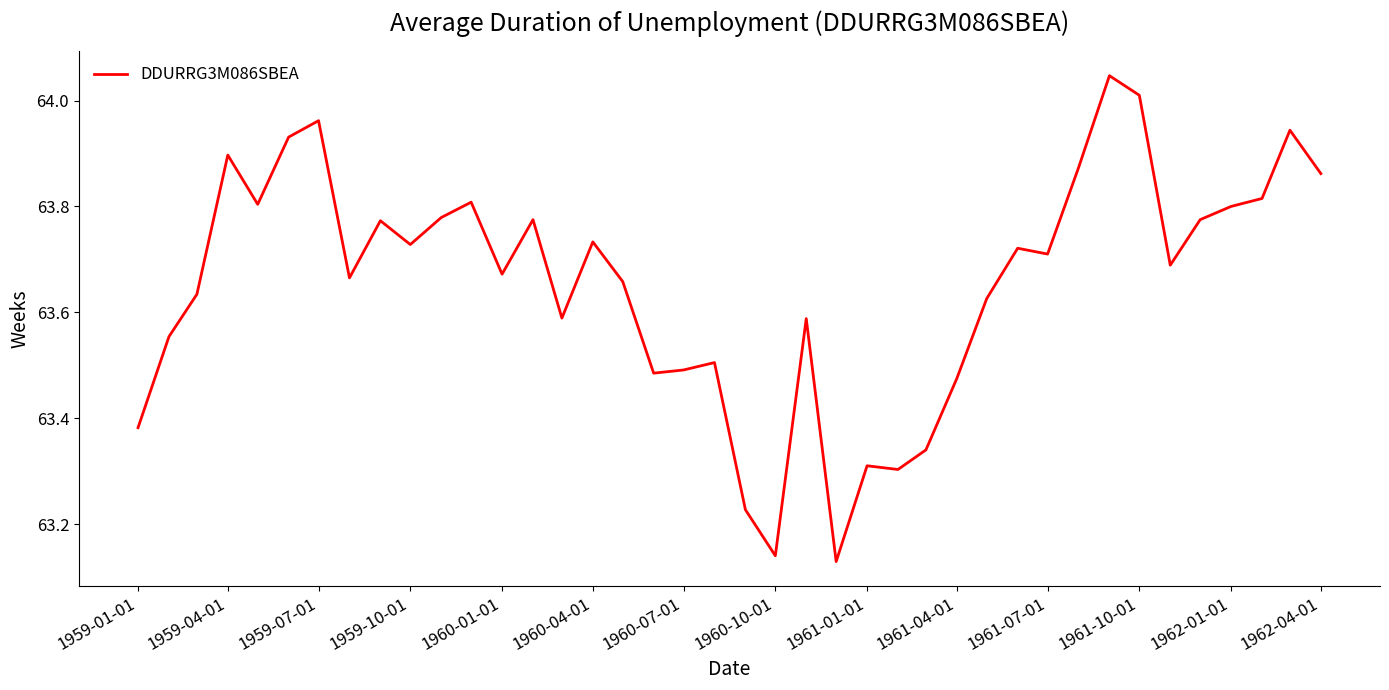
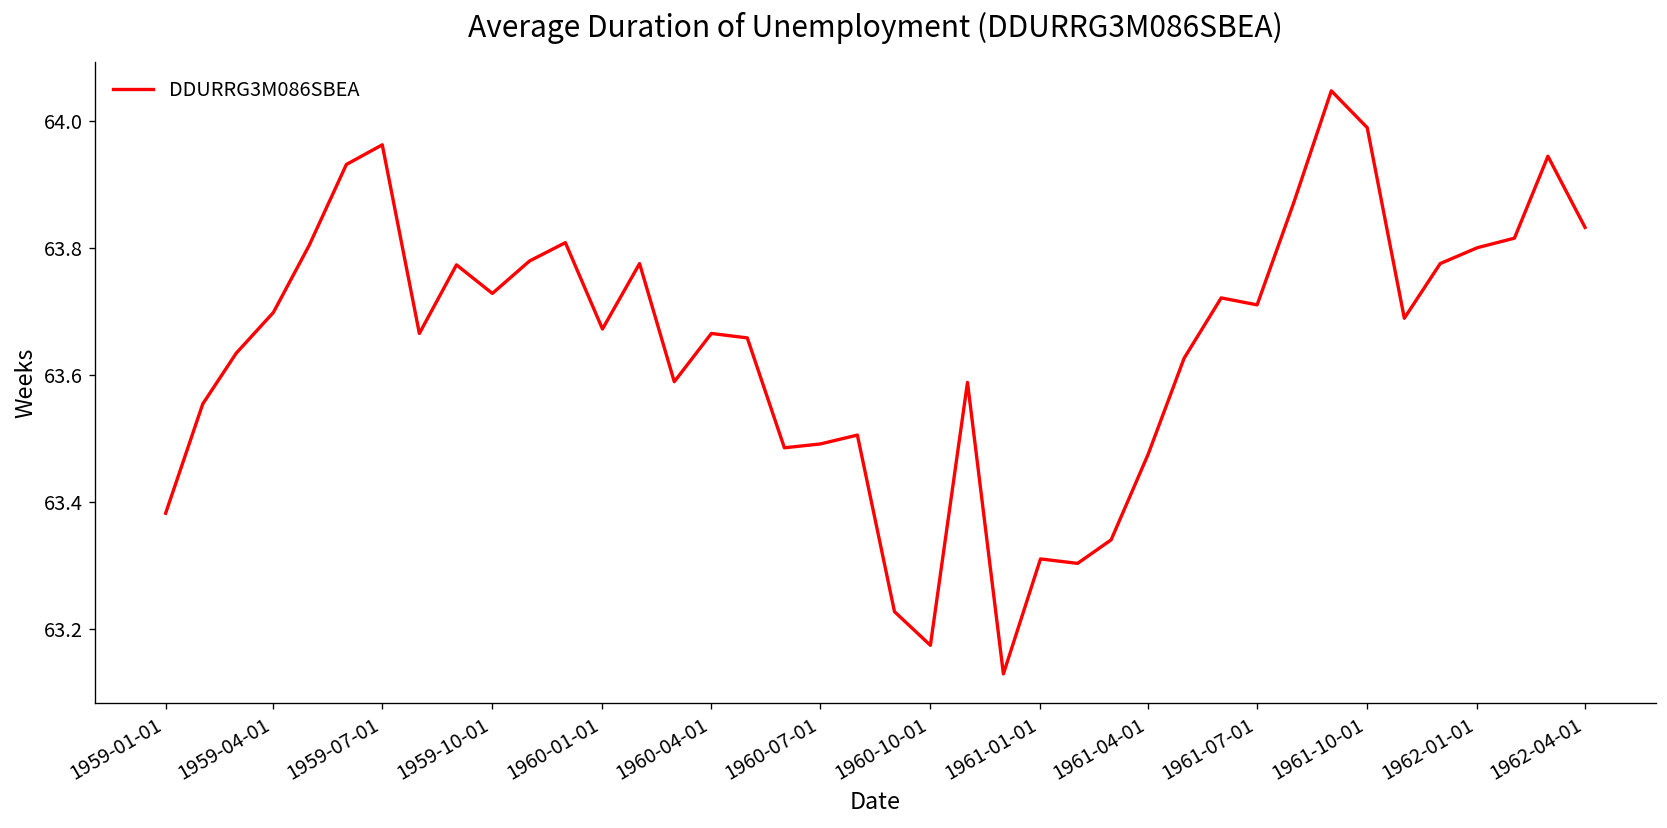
  {
    "1959-01-01": 63.38,
-   "1959-04-01": 63.90,
+   "1959-04-01": 63.70,
    "1959-07-01": 63.96,
    "1959-10-01": 63.73,
    "1960-01-01": 63.67,
-   "1960-04-01": 63.73,
+   "1960-04-01": 63.67,
    "1960-07-01": 63.49,
-   "1960-10-01": 63.14,
+   "1960-10-01": 63.17,
    "1961-01-01": 63.31,
    "1961-04-01": 63.48,
    "1961-07-01": 63.71,
-   "1961-10-01": 64.01,
+   "1961-10-01": 63.99,
    "1962-01-01": 63.80,
-   "1962-04-01": 63.86
+   "1962-04-01": 63.83
  }
